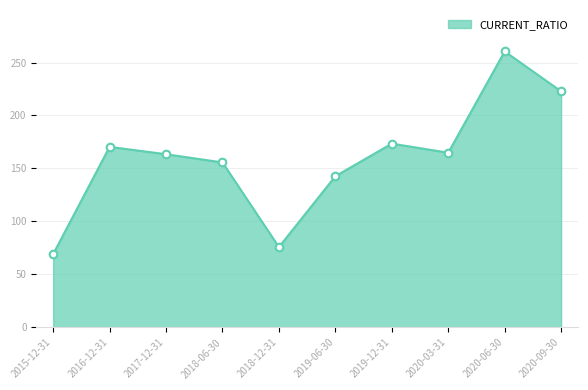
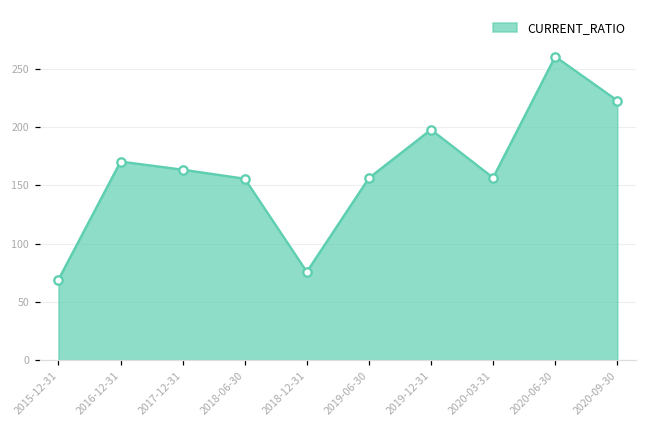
  {
    "2015-12-31": 69,
    "2016-12-31": 170,
    "2017-12-31": 163,
    "2018-06-30": 156,
    "2018-12-31": 76,
-   "2019-06-30": 143,
-   "2019-12-31": 173,
-   "2020-03-31": 165,
+   "2019-06-30": 156,
+   "2019-12-31": 198,
+   "2020-03-31": 157,
    "2020-06-30": 260,
    "2020-09-30": 223
  }
